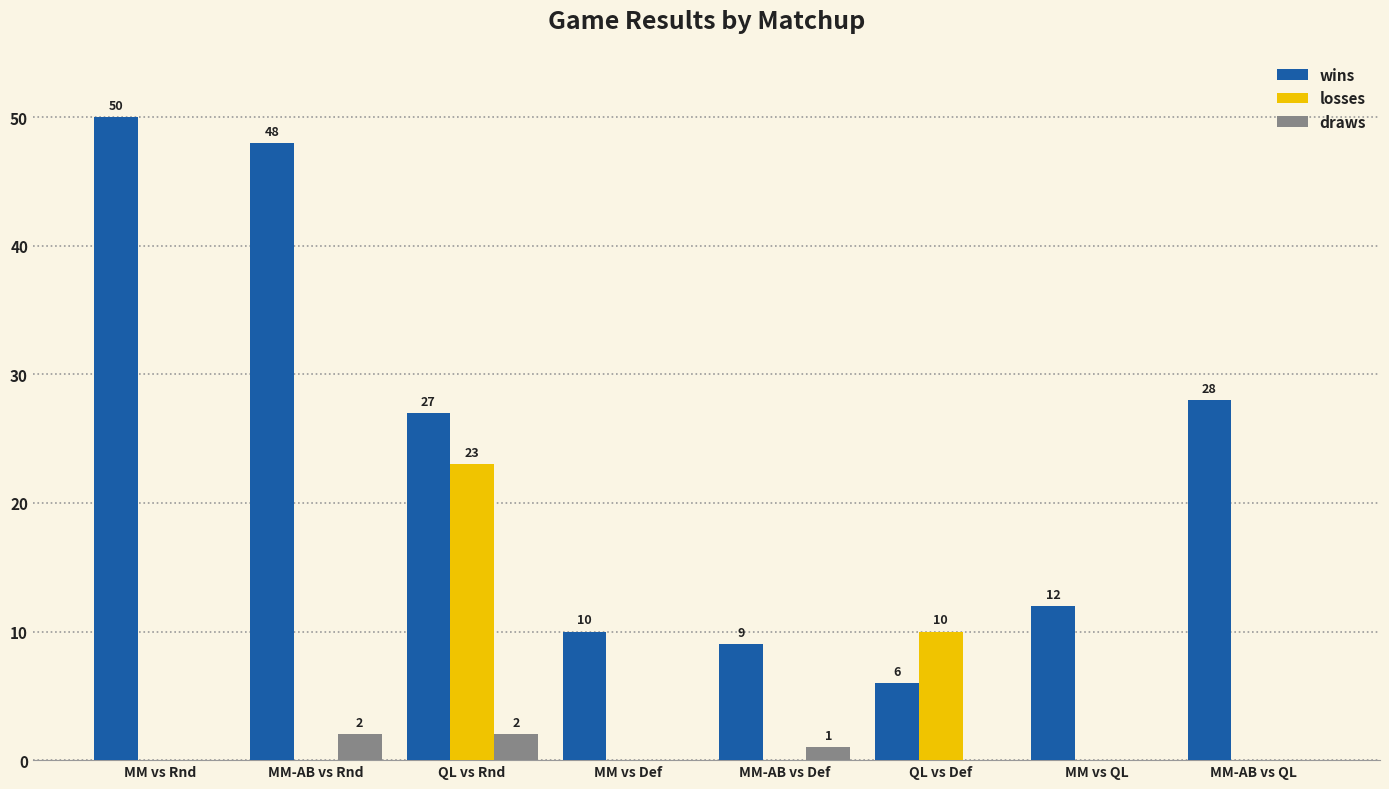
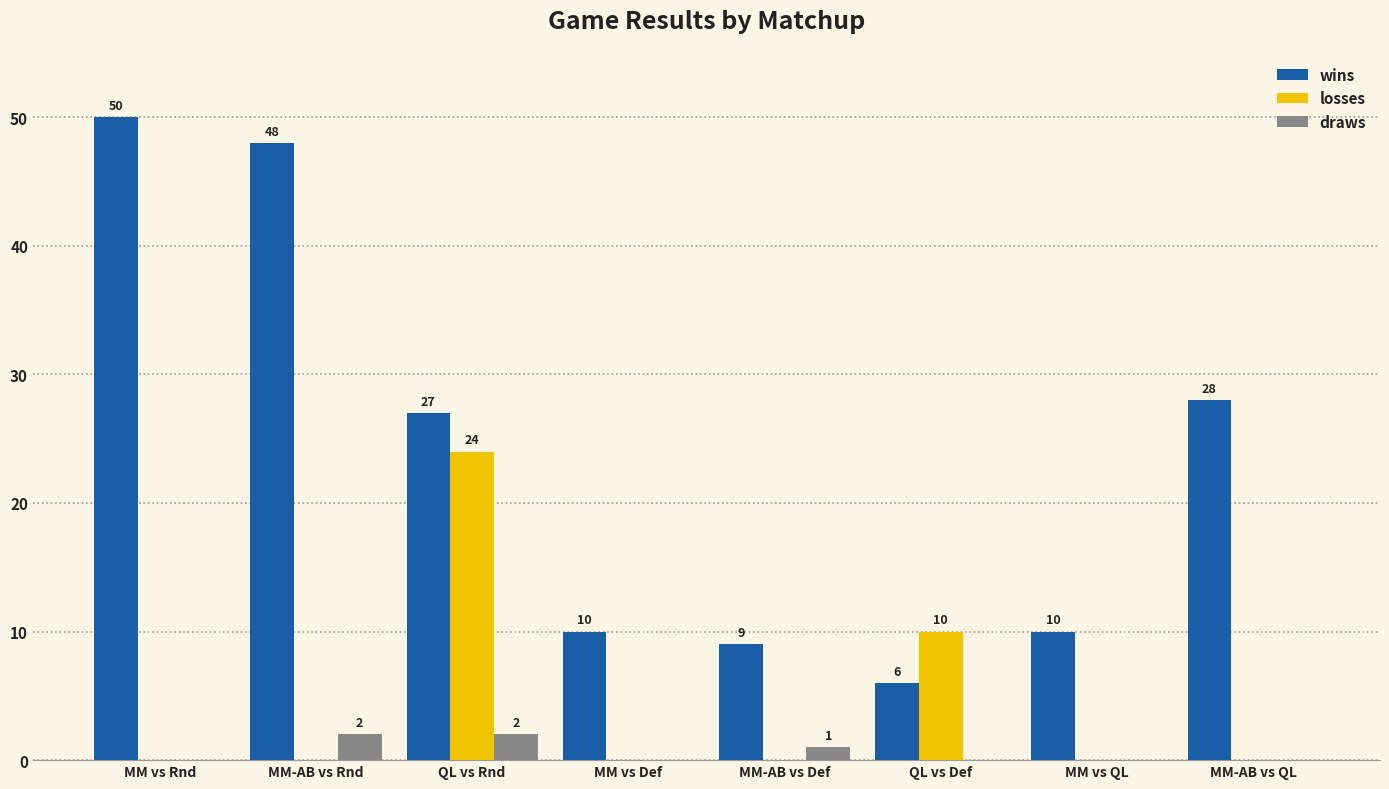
  {
    "wins": {
      "MM vs Rnd": 50,
      "MM-AB vs Rnd": 48,
      "QL vs Rnd": 27,
      "MM vs Def": 10,
      "MM-AB vs Def": 9,
      "QL vs Def": 6,
-     "MM vs QL": 12,
+     "MM vs QL": 10,
      "MM-AB vs QL": 28
    },
    "losses": {
-     "QL vs Rnd": 23,
+     "QL vs Rnd": 24,
      "QL vs Def": 10
    },
    "draws": {
      "MM-AB vs Rnd": 2,
      "QL vs Rnd": 2,
      "MM-AB vs Def": 1
    }
  }
